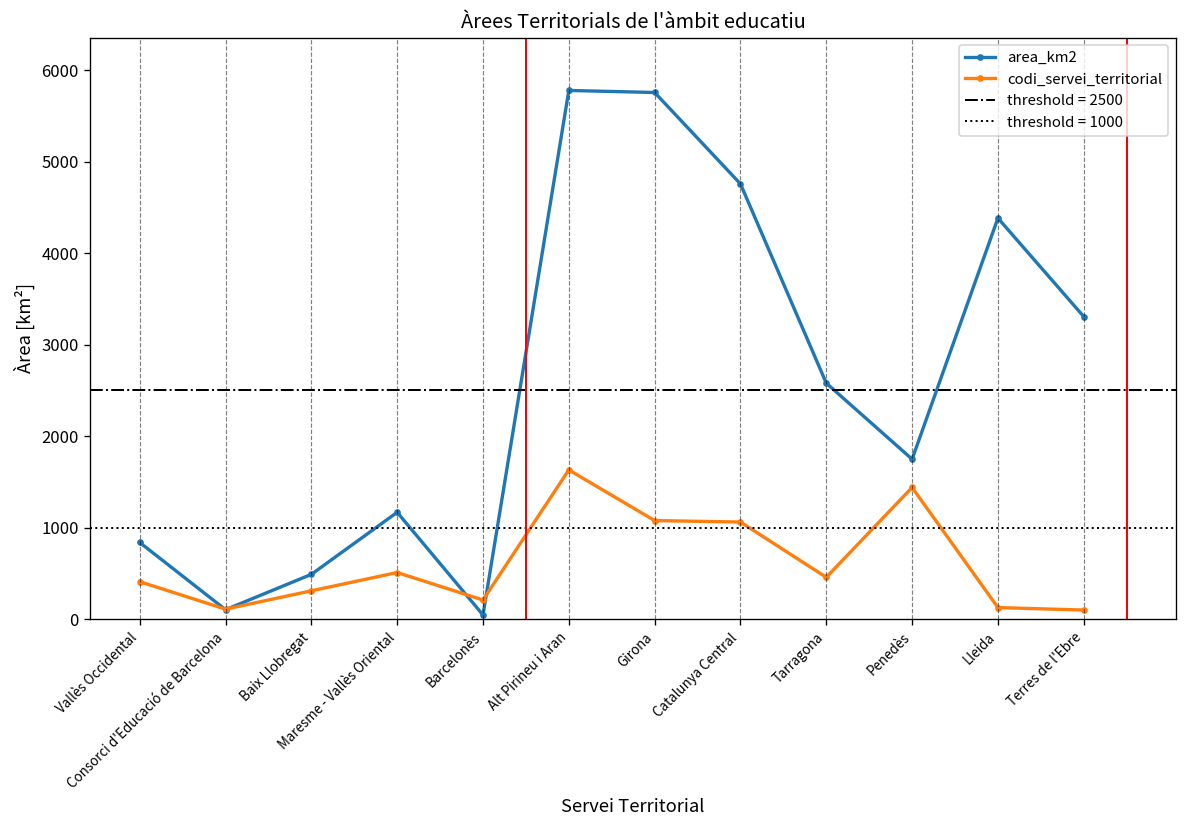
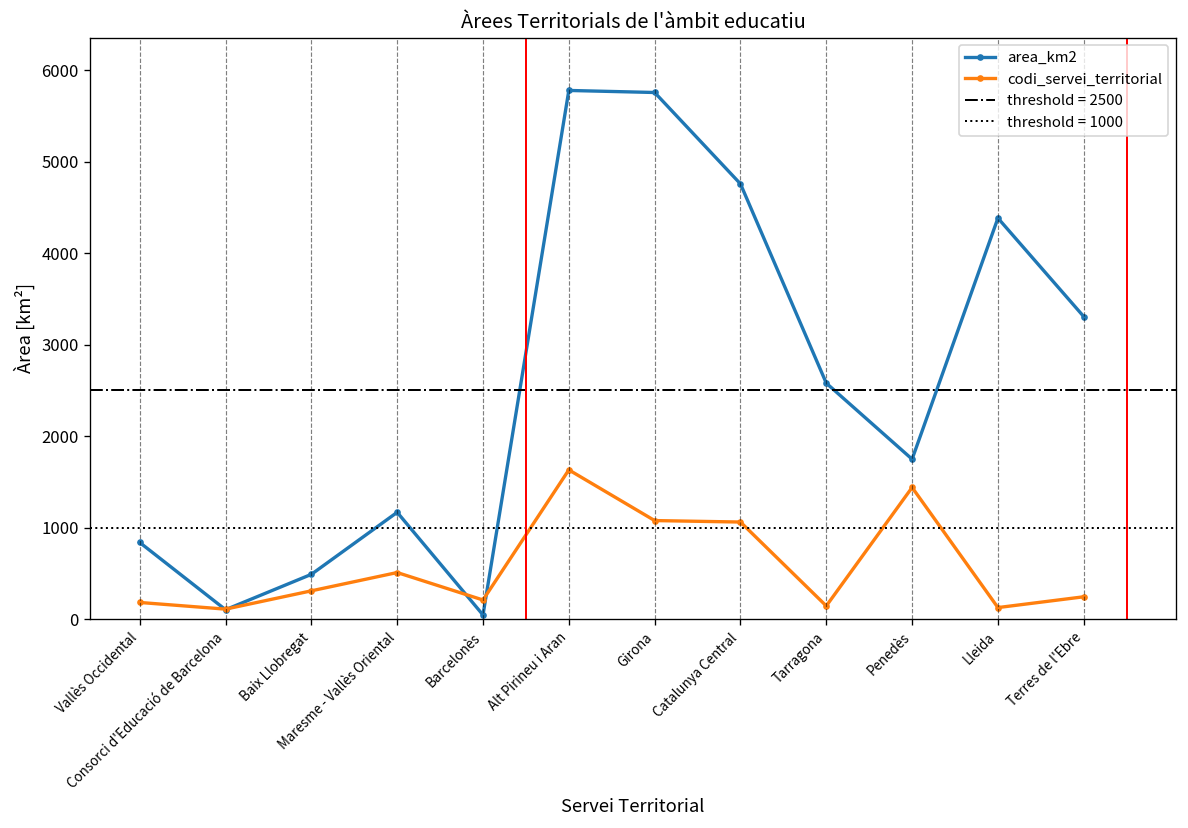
  {
    "area_km2": {
      "Vallès Occidental": 800,
      "Baix Llobregat": 500,
      "Maresme - Vallès Oriental": 1200,
      "Barcelonès": 0,
      "Alt Pirineu i Aran": 5800,
      "Girona": 5800,
      "Catalunya Central": 4800,
      "Tarragona": 2600,
      "Penedès": 1700,
      "Lleida": 4400,
      "Terres de l'Ebre": 3300
    },
    "codi_servei_territorial": {
-     "Vallès Occidental": 400,
+     "Vallès Occidental": 200,
      "Baix Llobregat": 300,
      "Maresme - Vallès Oriental": 500,
      "Barcelonès": 200,
      "Alt Pirineu i Aran": 1600,
      "Girona": 1100,
      "Catalunya Central": 1100,
-     "Tarragona": 500,
+     "Tarragona": 100,
      "Penedès": 1400,
      "Lleida": 100,
-     "Terres de l'Ebre": 100
+     "Terres de l'Ebre": 200
    }
  }
